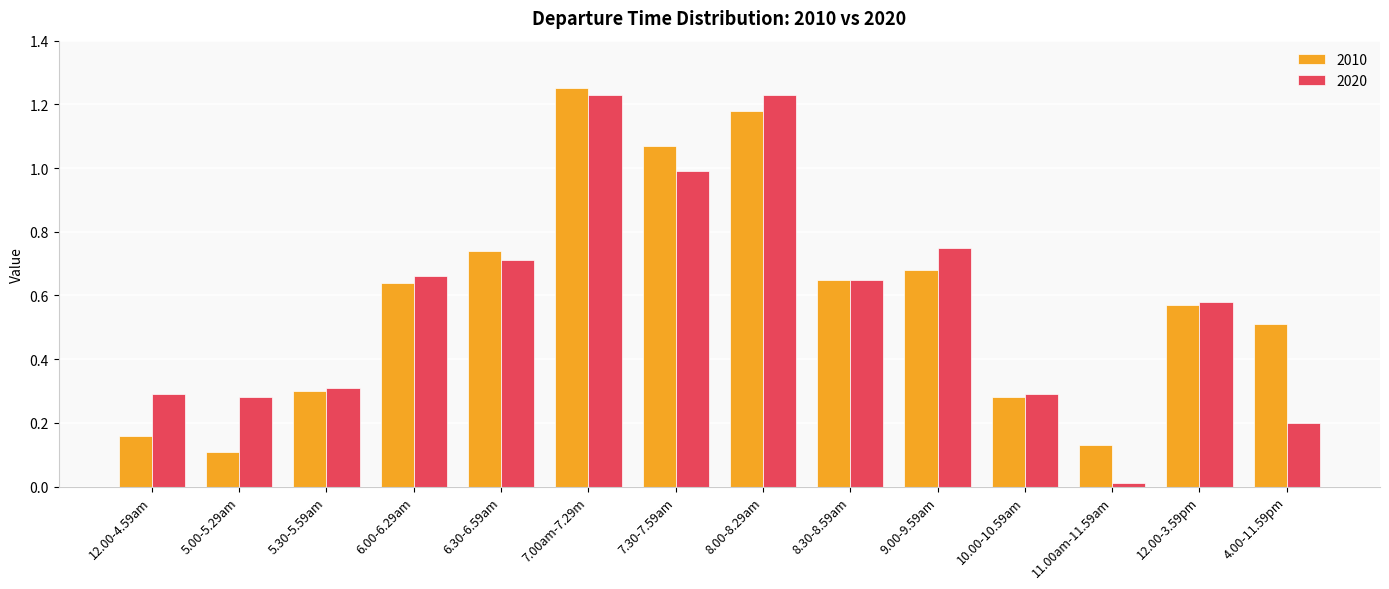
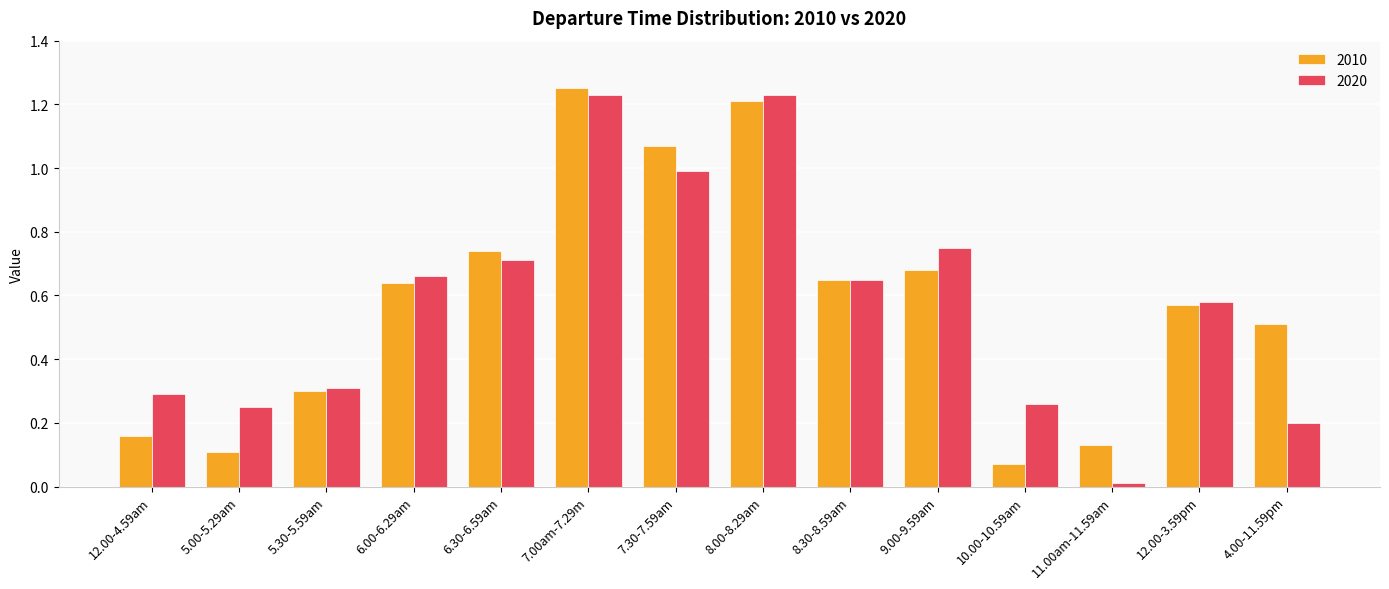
  {
    "2010": {
      "12.00-4.59am": 0.16,
      "5.00-5.29am": 0.11,
      "5.30-5.59am": 0.30,
      "6.00-6.29am": 0.64,
      "6.30-6.59am": 0.74,
      "7.00am-7.29m": 1.25,
      "7.30-7.59am": 1.07,
-     "8.00-8.29am": 1.18,
+     "8.00-8.29am": 1.21,
      "8.30-8.59am": 0.65,
      "9.00-9.59am": 0.68,
-     "10.00-10.59am": 0.28,
+     "10.00-10.59am": 0.07,
      "11.00am-11.59am": 0.13,
      "12.00-3.59pm": 0.57,
      "4.00-11.59pm": 0.51
    },
    "2020": {
      "12.00-4.59am": 0.29,
-     "5.00-5.29am": 0.28,
+     "5.00-5.29am": 0.25,
      "5.30-5.59am": 0.31,
      "6.00-6.29am": 0.66,
      "6.30-6.59am": 0.71,
      "7.00am-7.29m": 1.23,
      "7.30-7.59am": 0.99,
      "8.00-8.29am": 1.23,
      "8.30-8.59am": 0.65,
      "9.00-9.59am": 0.75,
-     "10.00-10.59am": 0.29,
+     "10.00-10.59am": 0.26,
      "11.00am-11.59am": 0.01,
      "12.00-3.59pm": 0.58,
      "4.00-11.59pm": 0.20
    }
  }
